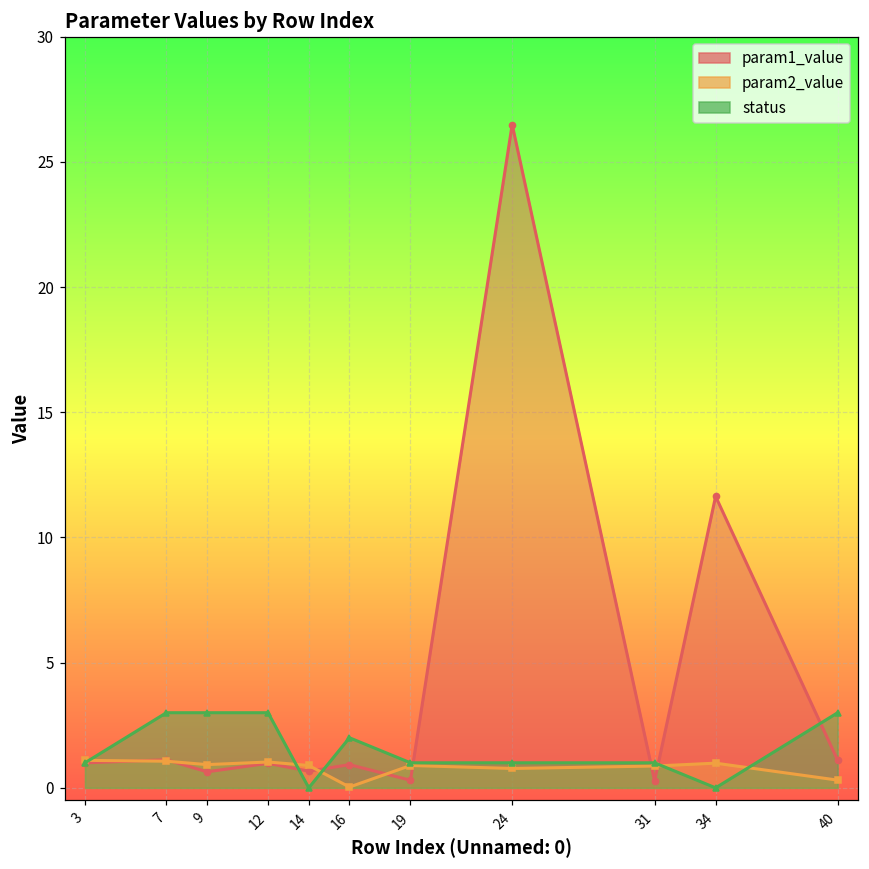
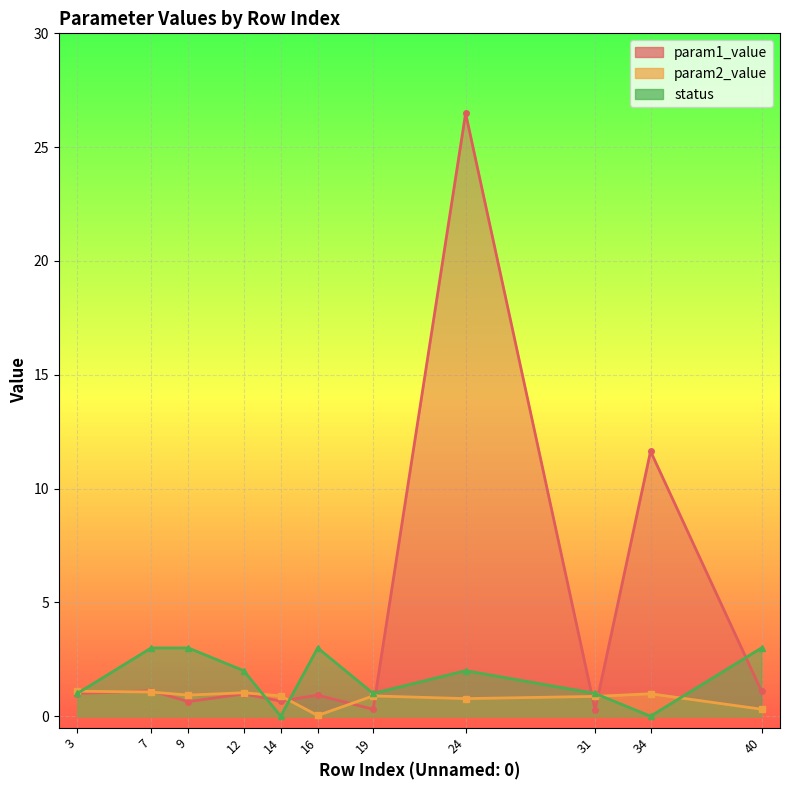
  {
    "status": {
      "7": 3,
      "9": 3,
-     "12": 3,
+     "12": 2,
      "14": 0,
-     "16": 2,
-     "24": 1,
+     "16": 3,
+     "24": 2,
      "31": 1,
      "34": 0,
      "40": 3
    }
  }
